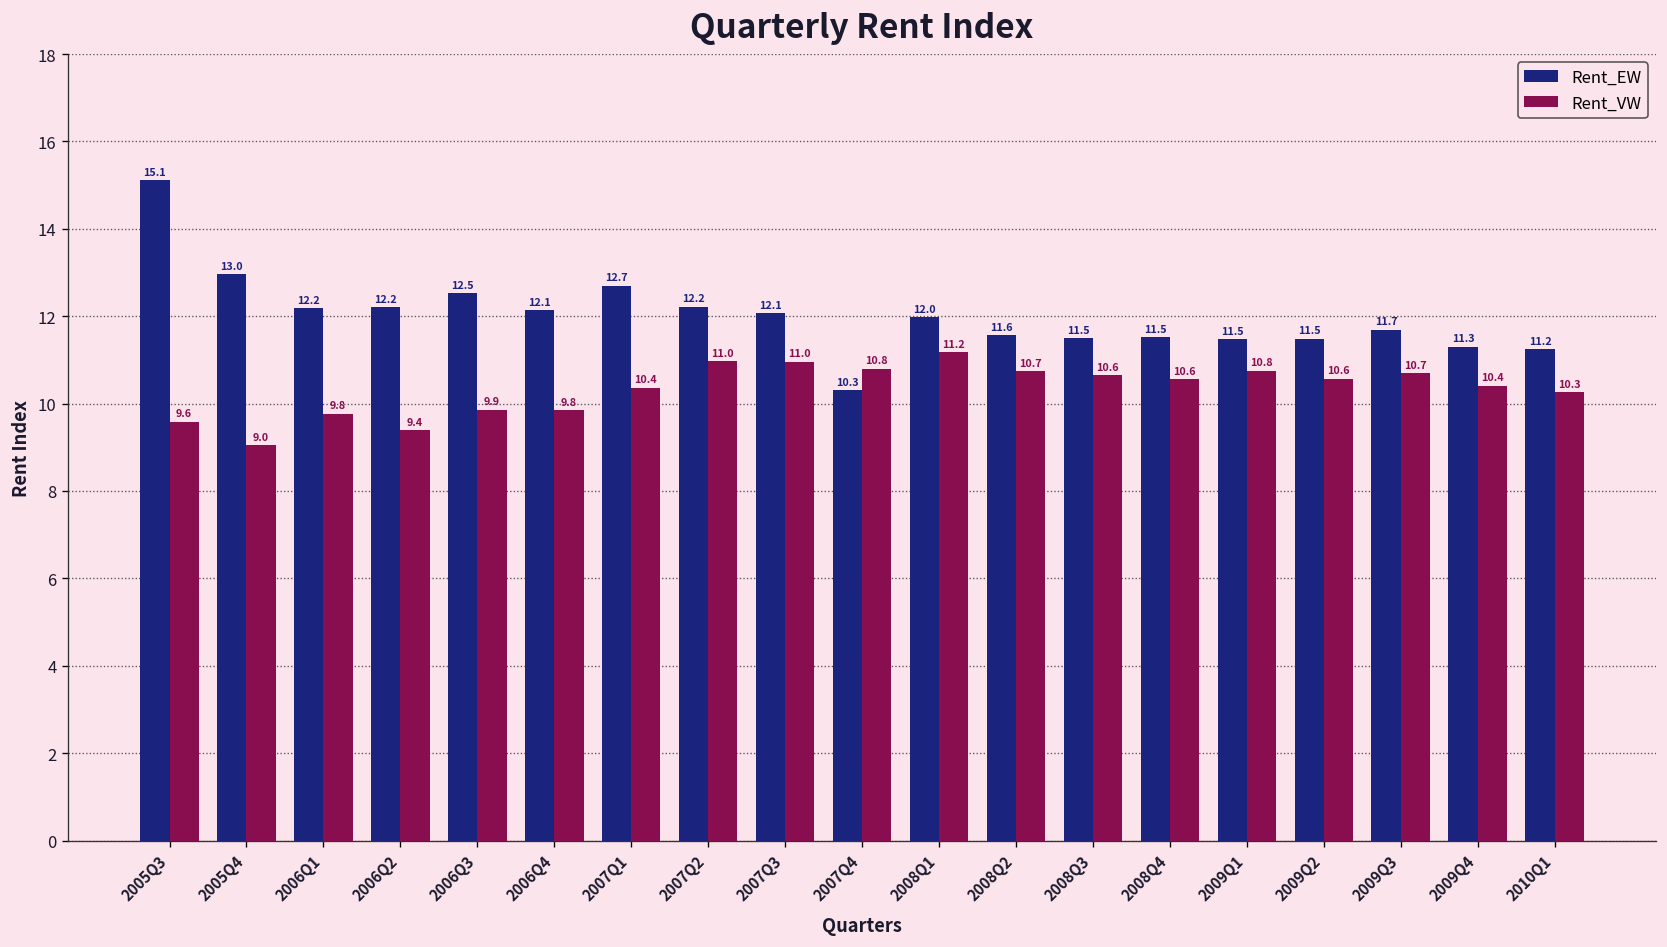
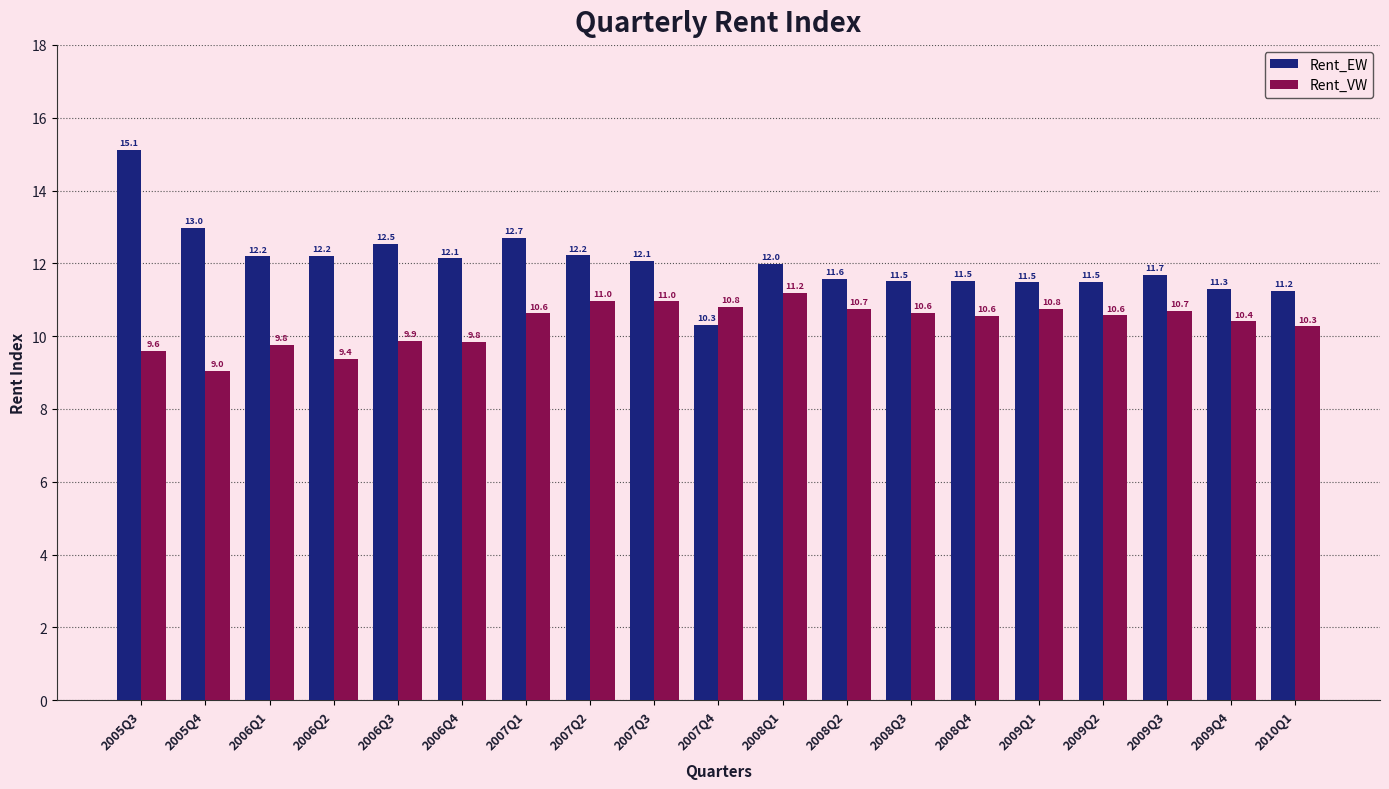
  {
    "Rent_EW": {
      "2005Q3": 15.1,
      "2005Q4": 13.0,
      "2006Q1": 12.2,
      "2006Q2": 12.2,
      "2006Q3": 12.5,
      "2006Q4": 12.1,
      "2007Q1": 12.7,
      "2007Q2": 12.2,
      "2007Q3": 12.1,
      "2007Q4": 10.3,
      "2008Q1": 12.0,
      "2008Q2": 11.6,
      "2008Q3": 11.5,
      "2008Q4": 11.5,
      "2009Q1": 11.5,
      "2009Q2": 11.5,
      "2009Q3": 11.7,
      "2009Q4": 11.3,
      "2010Q1": 11.2
    },
    "Rent_VW": {
      "2005Q3": 9.6,
      "2005Q4": 9.0,
      "2006Q1": 9.8,
      "2006Q2": 9.4,
      "2006Q3": 9.9,
      "2006Q4": 9.8,
-     "2007Q1": 10.4,
+     "2007Q1": 10.6,
      "2007Q2": 11.0,
      "2007Q3": 11.0,
      "2007Q4": 10.8,
      "2008Q1": 11.2,
      "2008Q2": 10.7,
      "2008Q3": 10.6,
      "2008Q4": 10.6,
      "2009Q1": 10.8,
      "2009Q2": 10.6,
      "2009Q3": 10.7,
      "2009Q4": 10.4,
      "2010Q1": 10.3
    }
  }
